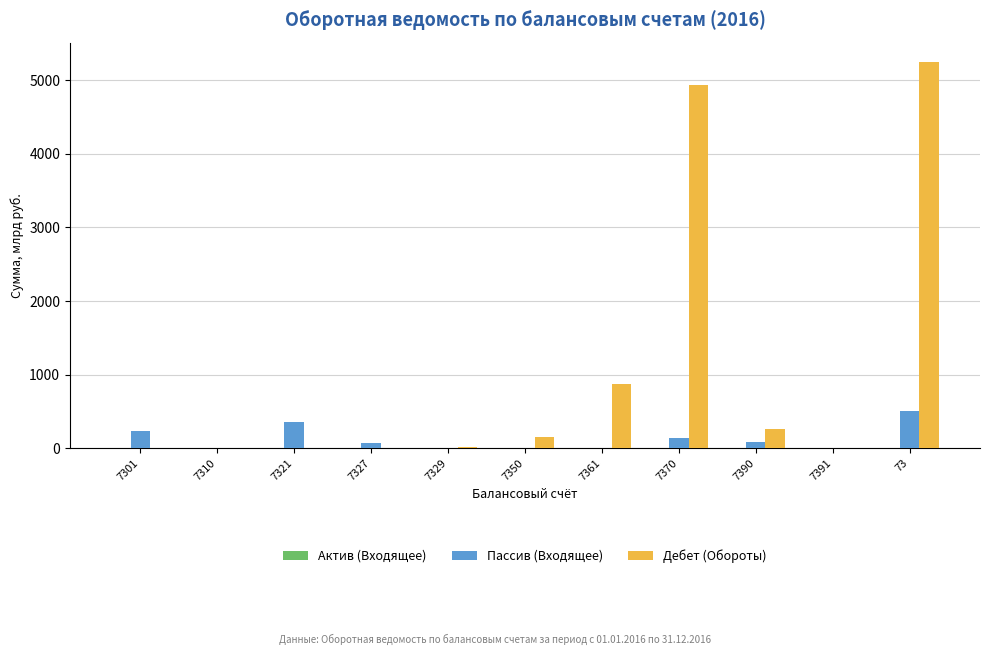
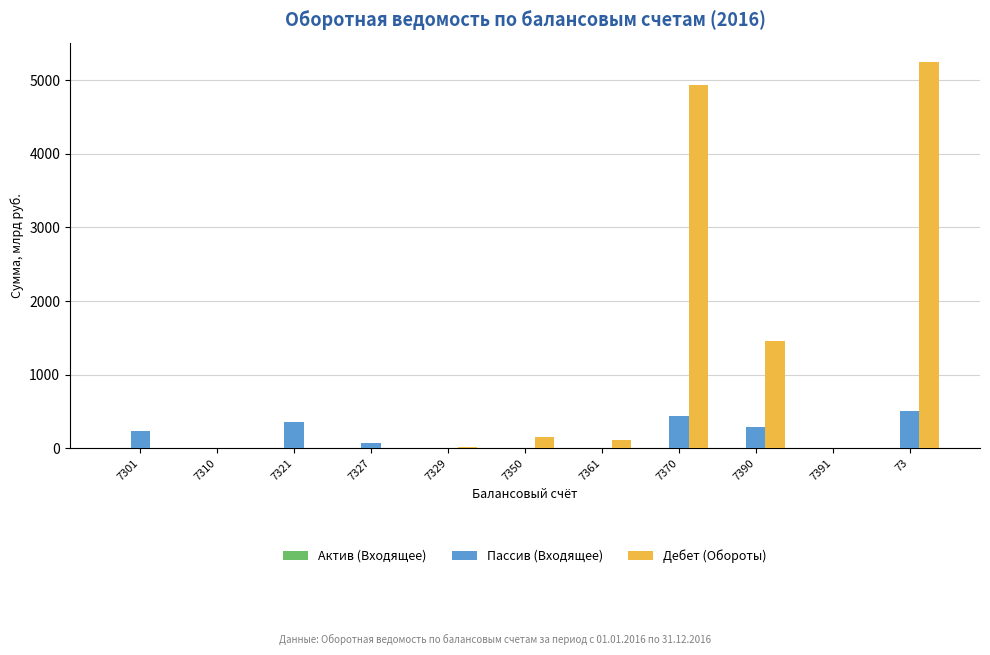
  {
    "Актив (Входящее)": {
      "7301": 0,
      "7310": 0,
      "7321": 0,
      "7327": 0,
      "7329": 0,
      "7350": 0,
      "7361": 0,
      "7370": 0,
      "7390": 0,
      "7391": 0,
      "73": 0
    },
    "Пассив (Входящее)": {
      "7301": 200,
      "7321": 400,
      "7327": 100,
      "7350": 0,
      "7361": 0,
-     "7370": 100,
-     "7390": 100,
+     "7370": 400,
+     "7390": 300,
      "73": 500
    },
    "Дебет (Обороты)": {
      "7301": 0,
      "7310": 0,
      "7350": 200,
-     "7361": 900,
+     "7361": 100,
      "7370": 4900,
-     "7390": 300,
+     "7390": 1500,
      "73": 5200
    }
  }
